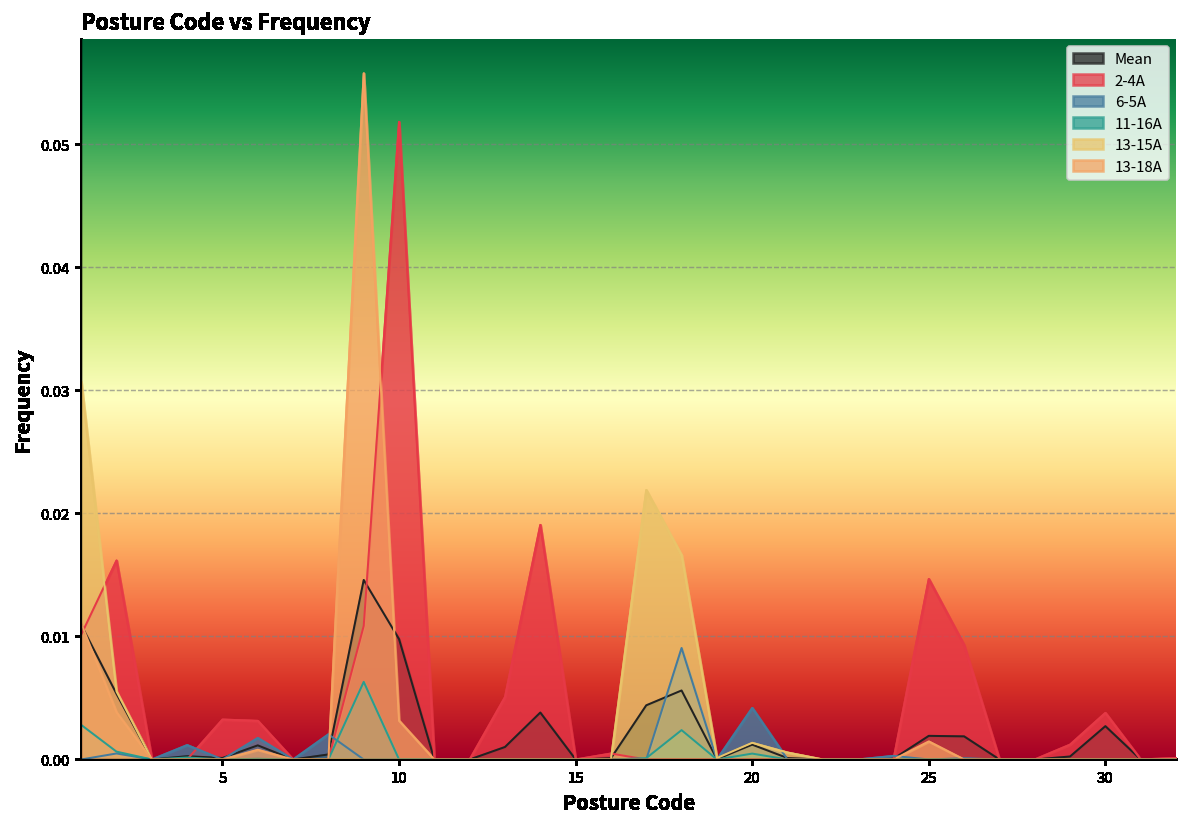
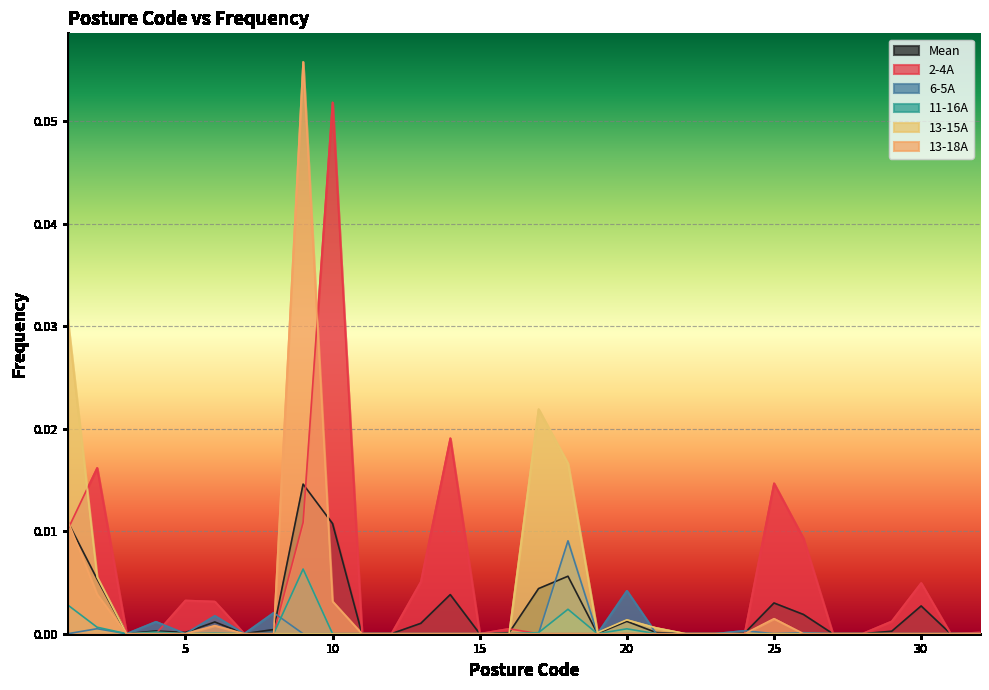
  {
    "Mean": {
-     "10": 0.0098,
-     "25": 0.0019,
+     "10": 0.0107,
+     "25": 0.0030,
      "30": 0.0027
    },
    "2-4A": {
      "5": 0.0032,
      "10": 0.0518,
      "25": 0.0147,
-     "30": 0.0038
+     "30": 0.0049
    }
  }
